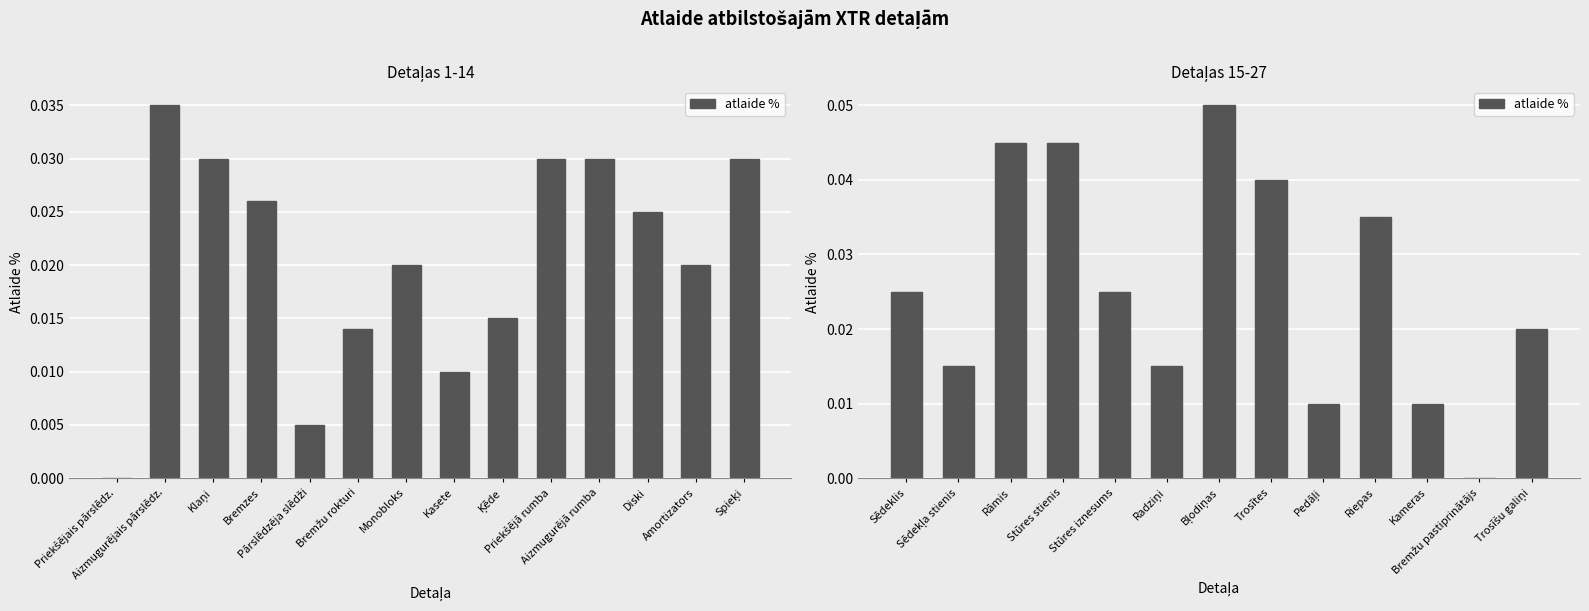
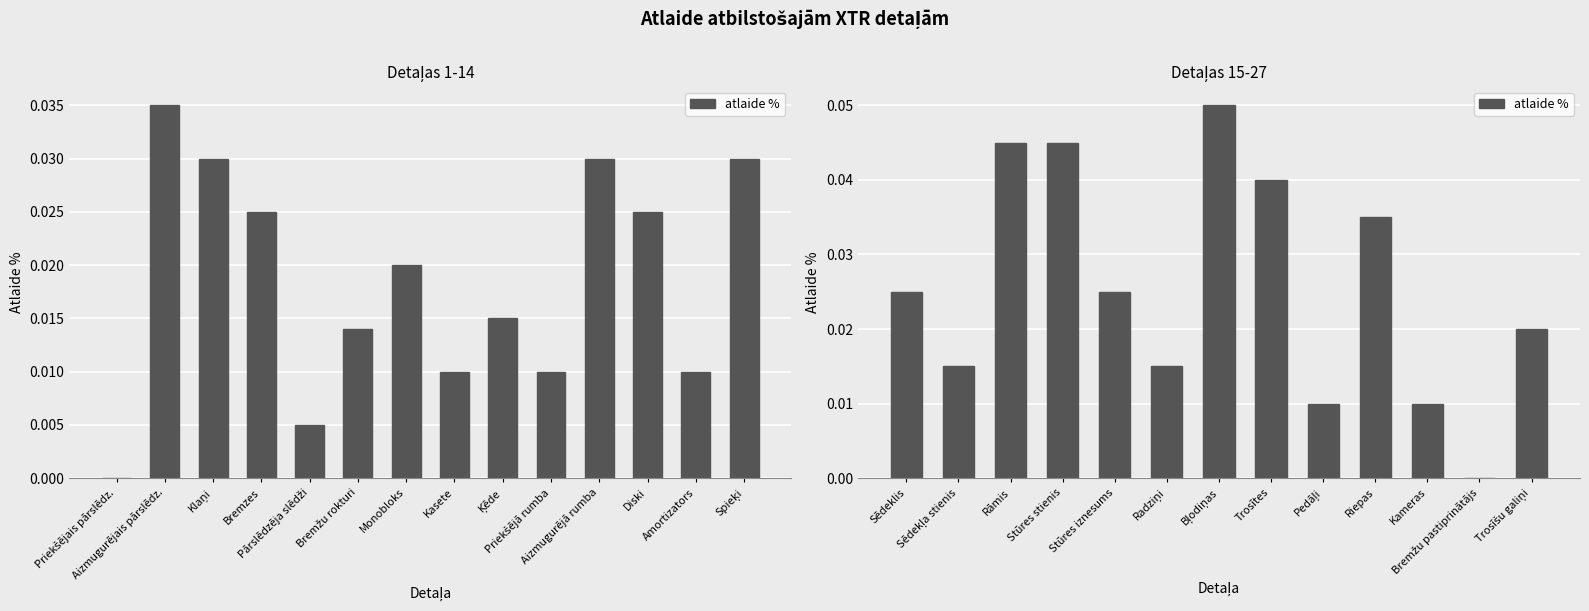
  {
    "Detaļas 1-14": {
      "Priekšējais pārslēdz.": 0.000,
      "Aizmugurējais pārslēdz.": 0.035,
      "Klaņi": 0.030,
-     "Bremzes": 0.026,
+     "Bremzes": 0.025,
      "Pārslēdzēja slēdži": 0.005,
      "Bremžu rokturi": 0.014,
      "Monobloks": 0.020,
      "Kasete": 0.010,
      "Ķēde": 0.015,
-     "Priekšējā rumba": 0.03,
+     "Priekšējā rumba": 0.01,
      "Aizmugurējā rumba": 0.030,
      "Diski": 0.025,
-     "Amortizators": 0.02,
+     "Amortizators": 0.01,
      "Spieķi": 0.030
    },
    "Detaļas 15-27": {
      "Sēdeklis": 0.025,
      "Sēdekļa stienis": 0.015,
      "Rāmis": 0.045,
      "Stūres stienis": 0.045,
      "Stūres iznesums": 0.025,
      "Radziņi": 0.015,
      "Bļodiņas": 0.050,
      "Trosītes": 0.040,
      "Pedāļi": 0.010,
      "Riepas": 0.035,
      "Kameras": 0.010,
      "Bremžu pastiprinātājs": 0.000,
      "Trosīšu galiņi": 0.020
    }
  }
